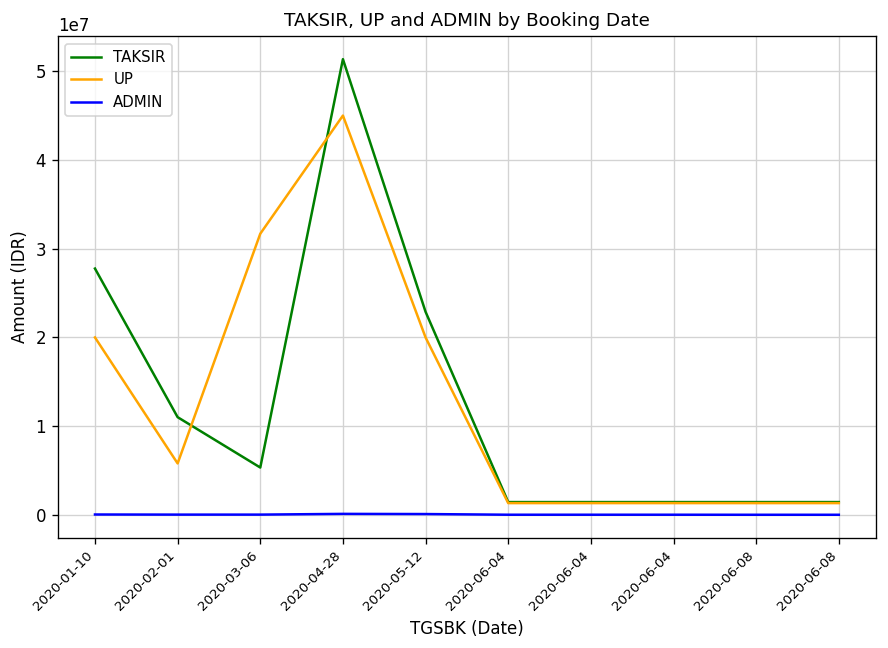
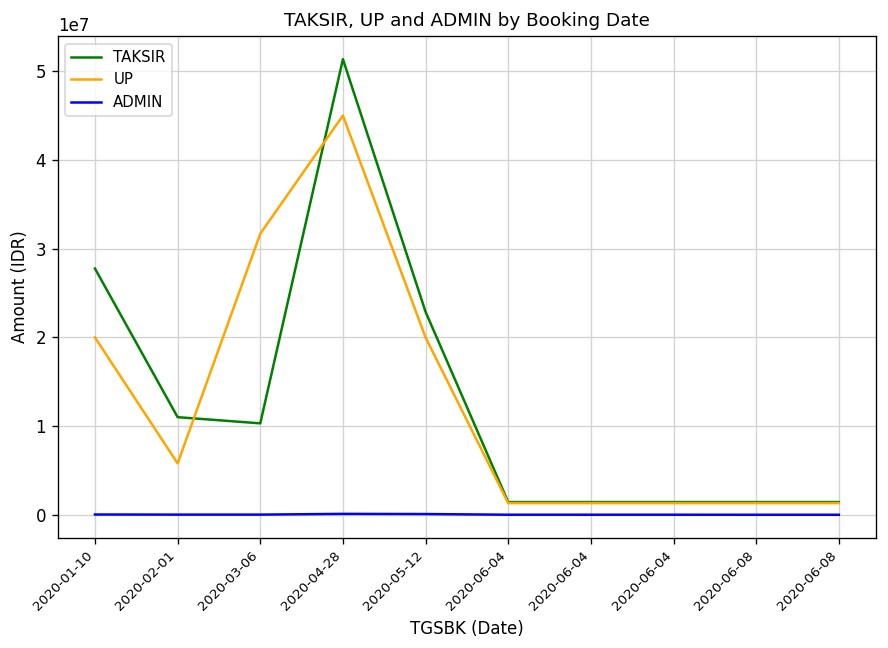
  {
    "TAKSIR": {
      "2020-01-10": 28000000,
      "2020-02-01": 11000000,
-     "2020-03-06": 5000000,
+     "2020-03-06": 10000000,
      "2020-04-28": 51000000,
      "2020-05-12": 23000000
    },
    "UP": {
      "2020-01-10": 20000000,
      "2020-02-01": 6000000,
      "2020-03-06": 32000000,
      "2020-04-28": 45000000,
      "2020-05-12": 20000000
    },
    "ADMIN": {
      "2020-01-10": 0,
      "2020-02-01": 0,
      "2020-03-06": 0,
      "2020-04-28": 0,
      "2020-05-12": 0
    }
  }
